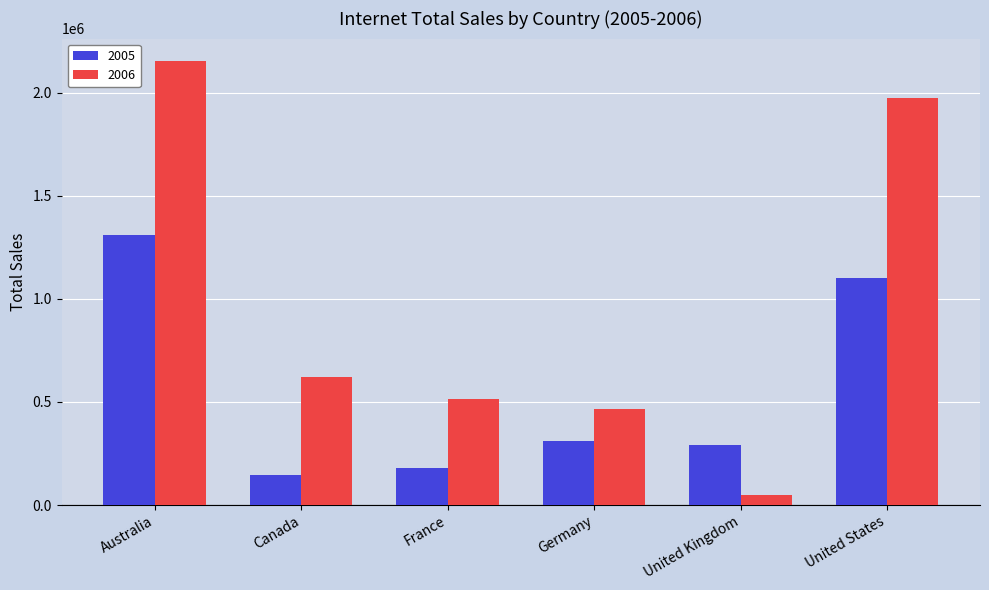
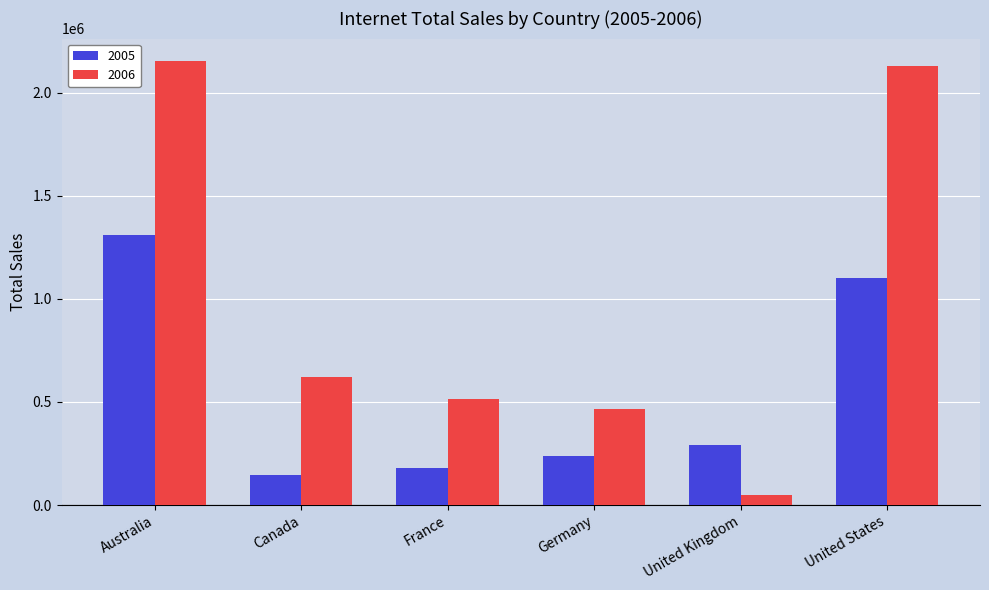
  {
    "2005": {
      "Australia": 1310000,
      "Canada": 150000,
      "France": 180000,
-     "Germany": 310000,
+     "Germany": 240000,
      "United Kingdom": 290000,
      "United States": 1100000
    },
    "2006": {
      "Australia": 2150000,
      "Canada": 620000,
      "France": 510000,
      "Germany": 470000,
      "United Kingdom": 50000,
-     "United States": 1970000
+     "United States": 2130000
    }
  }
